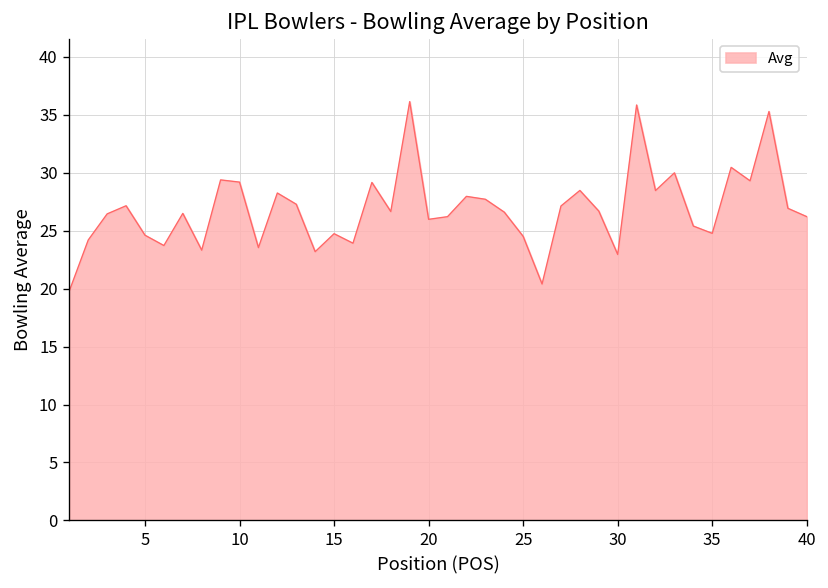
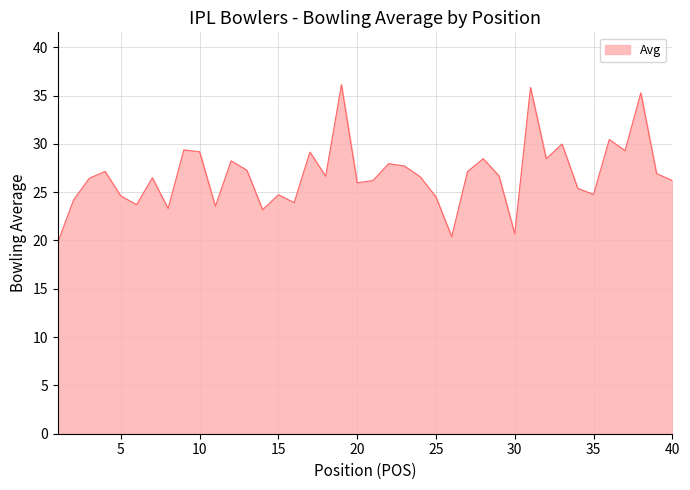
  {
    "5": 25,
    "10": 29,
    "15": 25,
    "20": 26,
    "25": 25,
-   "30": 23,
+   "30": 21,
    "35": 25,
    "40": 26
  }
